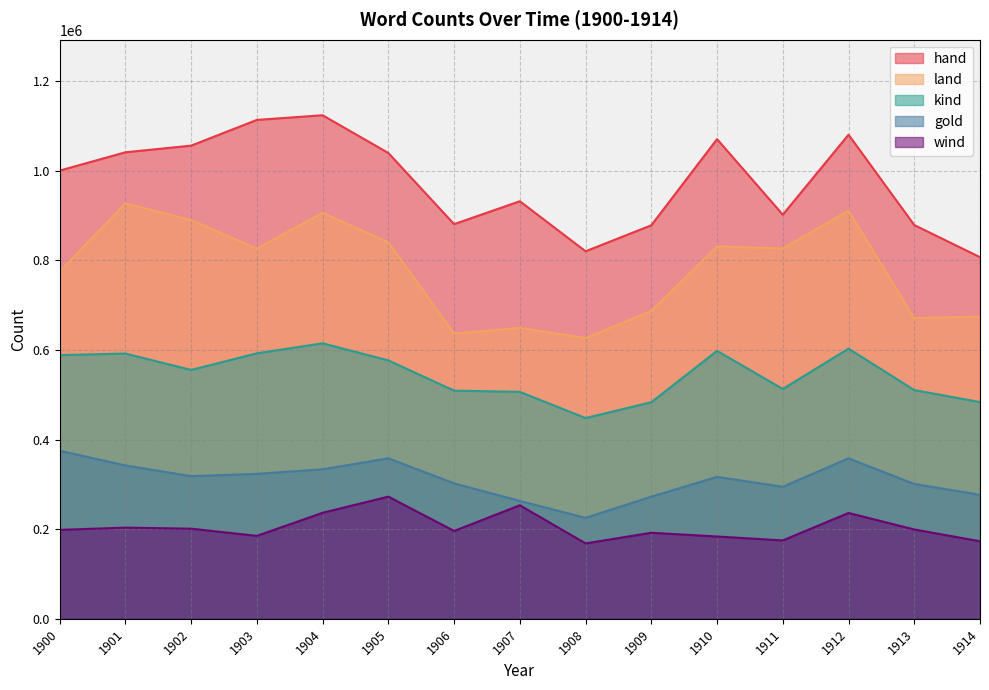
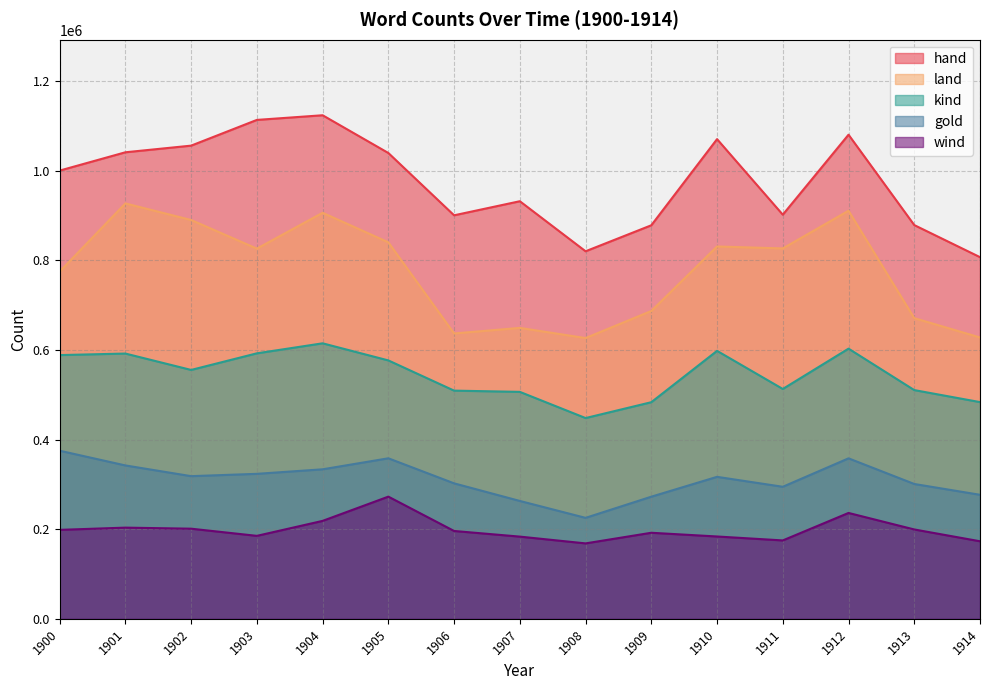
  {
    "hand": {
      "1900": 1000000,
      "1901": 1040000,
      "1902": 1060000,
      "1903": 1110000,
      "1904": 1120000,
      "1905": 1040000,
-     "1906": 880000,
+     "1906": 900000,
      "1907": 930000,
      "1908": 820000,
      "1909": 880000,
      "1910": 1070000,
      "1911": 900000,
      "1912": 1080000,
      "1913": 880000,
      "1914": 810000
    },
    "land": {
      "1900": 770000,
      "1901": 930000,
      "1902": 890000,
      "1903": 830000,
      "1904": 910000,
      "1905": 840000,
      "1906": 640000,
      "1907": 650000,
      "1908": 630000,
      "1909": 690000,
      "1910": 830000,
      "1911": 830000,
      "1912": 910000,
      "1913": 670000,
-     "1914": 670000
+     "1914": 630000
    },
    "wind": {
      "1900": 200000,
      "1901": 200000,
      "1902": 200000,
      "1903": 190000,
-     "1904": 240000,
+     "1904": 220000,
      "1905": 270000,
      "1906": 200000,
-     "1907": 250000,
+     "1907": 180000,
      "1908": 170000,
      "1909": 190000,
      "1910": 180000,
      "1911": 170000,
      "1912": 240000,
      "1913": 200000,
      "1914": 170000
    }
  }
